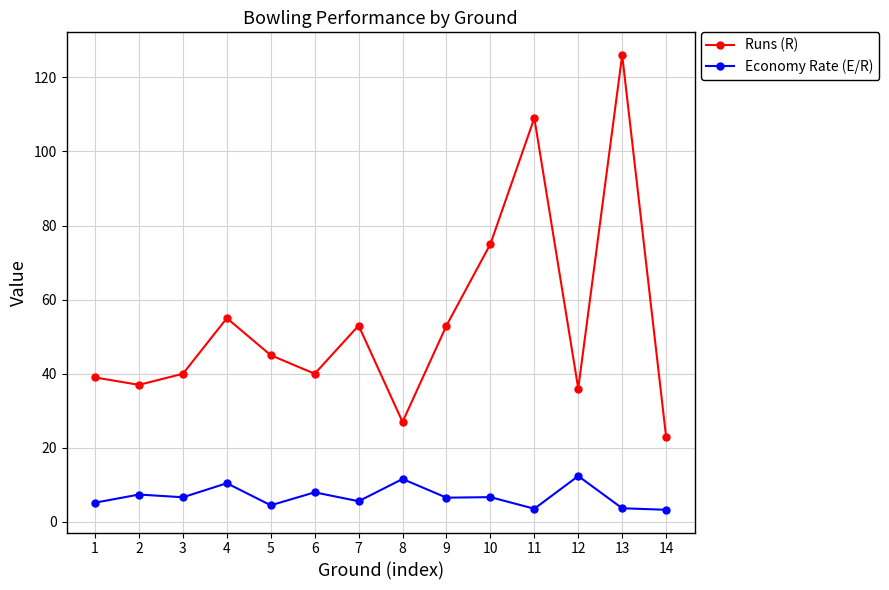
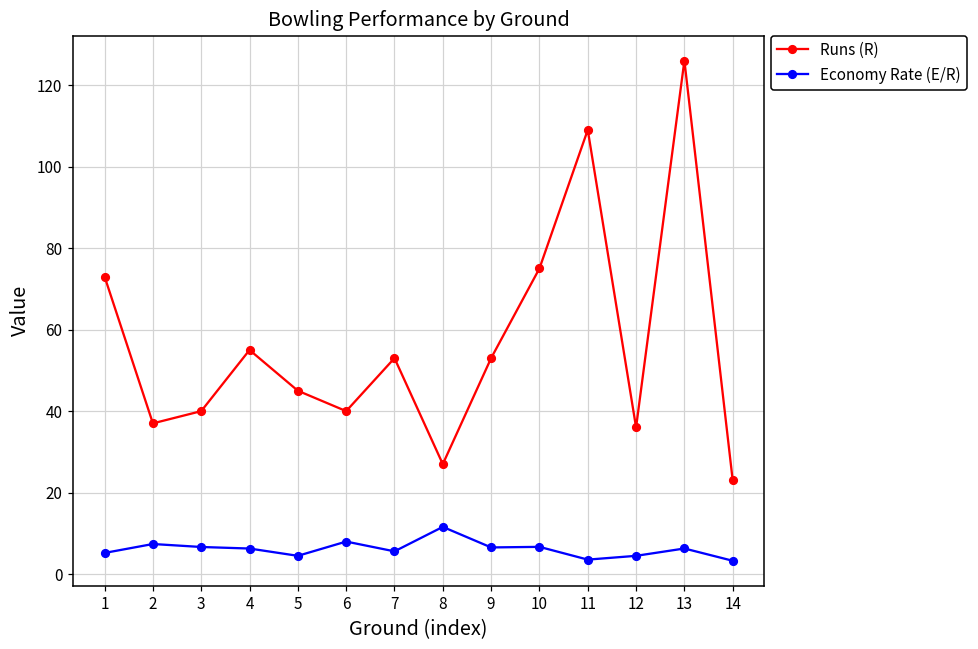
  {
    "Runs (R)": {
-     "1": 39,
+     "1": 73,
      "2": 37,
      "3": 40,
      "4": 55,
      "5": 45,
      "6": 40,
      "7": 53,
      "8": 27,
      "9": 53,
      "10": 75,
      "11": 109,
      "12": 36,
      "13": 126,
      "14": 23
    },
    "Economy Rate (E/R)": {
      "1": 5,
      "2": 7,
      "3": 7,
-     "4": 10,
+     "4": 6,
      "5": 5,
      "6": 8,
      "7": 6,
      "8": 12,
      "9": 7,
      "10": 7,
      "11": 4,
-     "12": 12,
-     "13": 4,
+     "12": 5,
+     "13": 6,
      "14": 3
    }
  }
